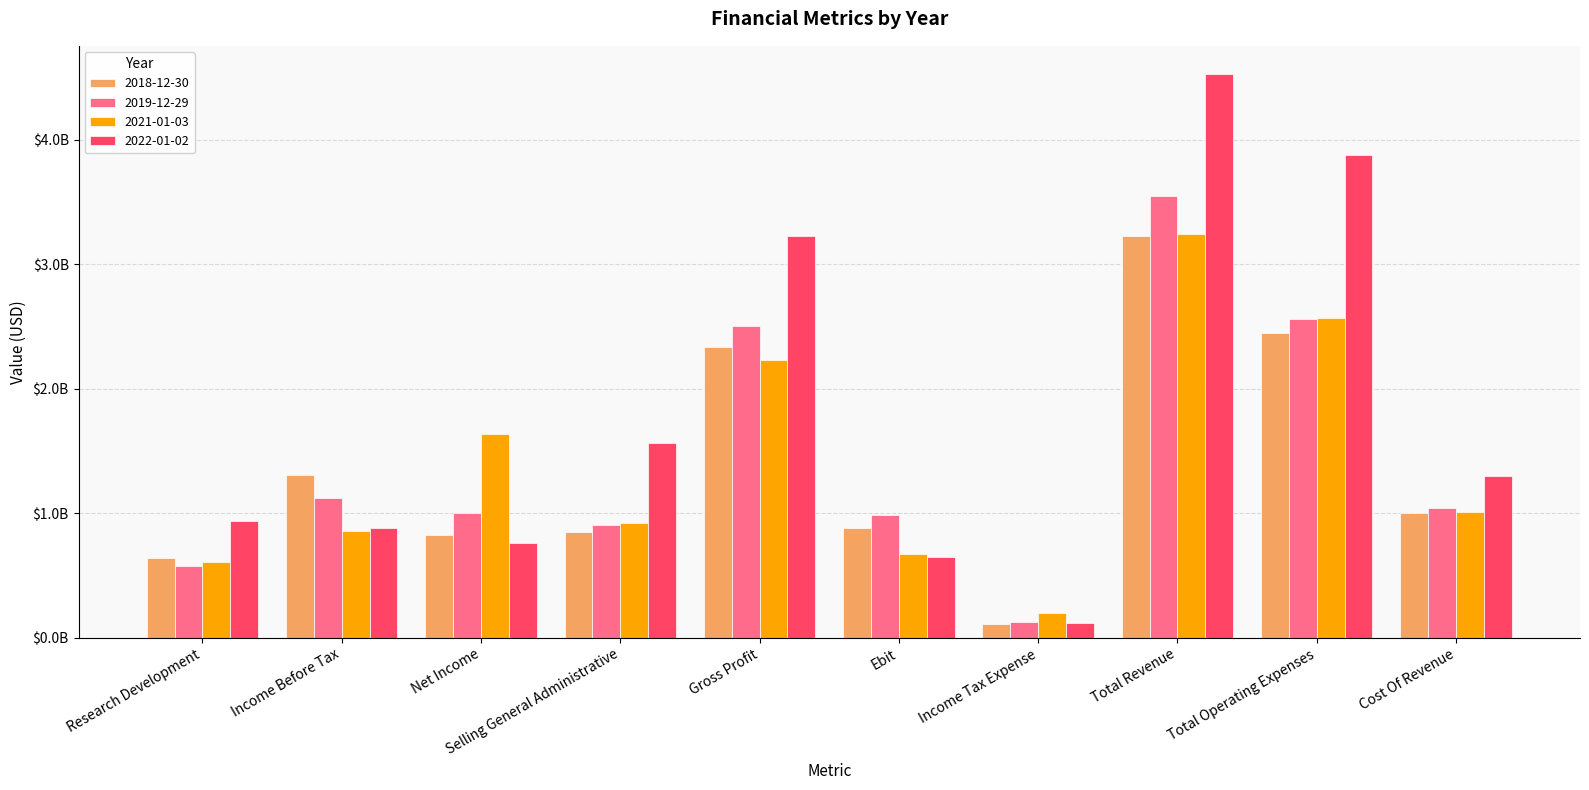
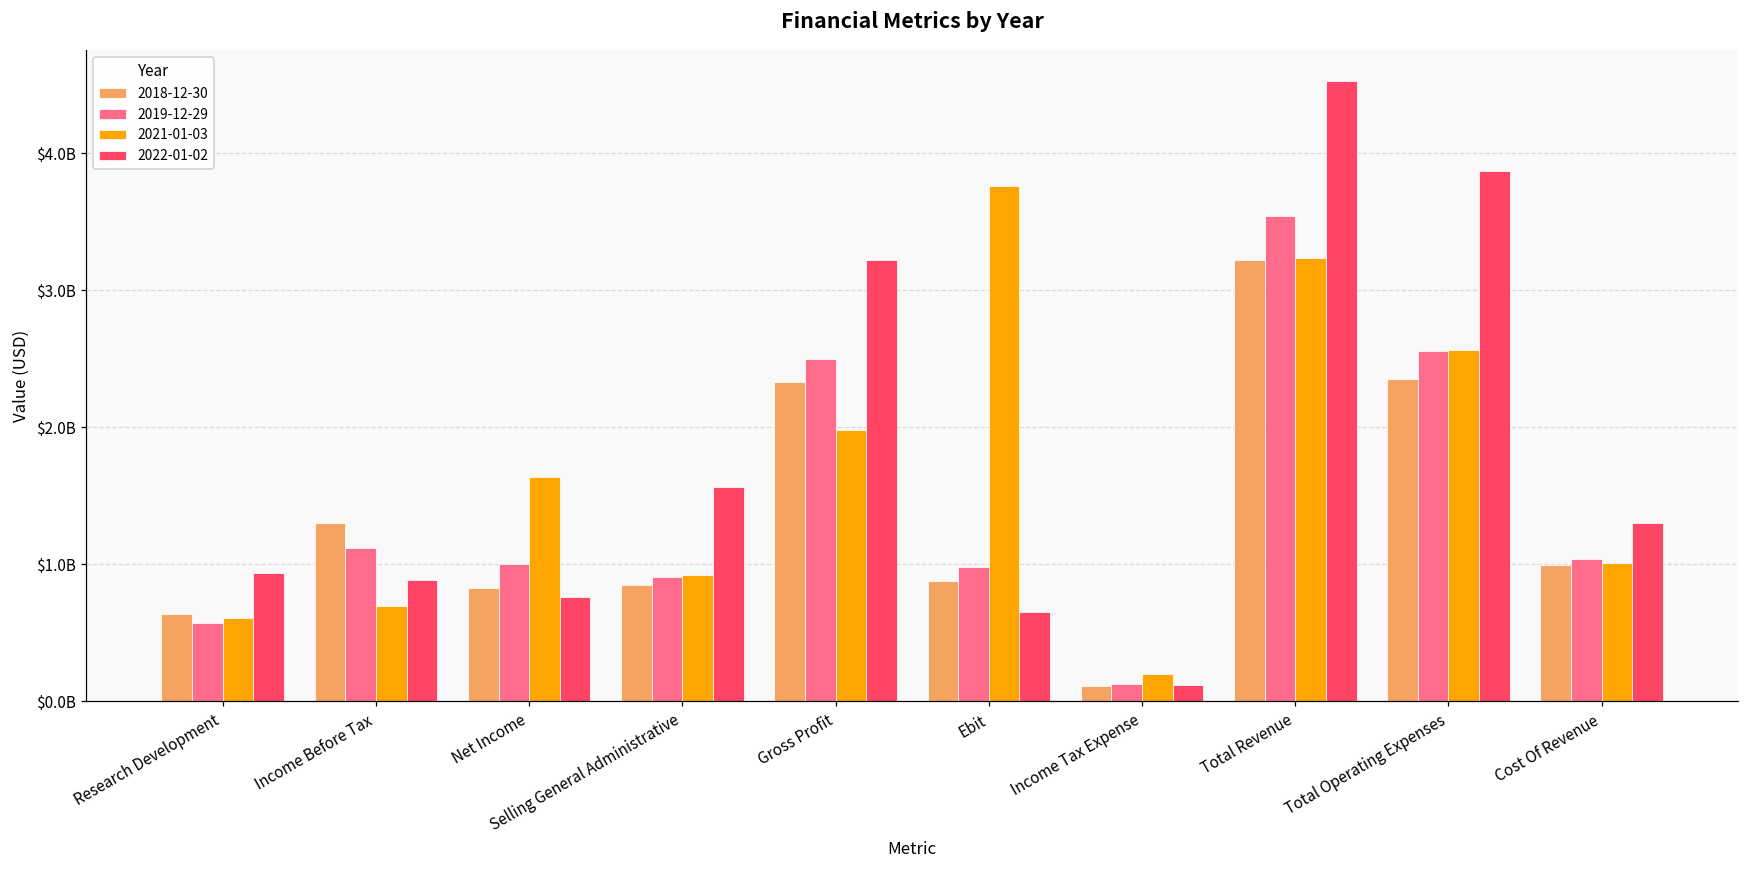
  {
    "2018-12-30": {
      "Research Development": "$640000000",
      "Income Before Tax": "$1310000000",
      "Net Income": "$830000000",
      "Selling General Administrative": "$850000000",
      "Gross Profit": "$2340000000",
      "Ebit": "$880000000",
      "Income Tax Expense": "$110000000",
      "Total Revenue": "$3220000000",
-     "Total Operating Expenses": "$2450000000",
+     "Total Operating Expenses": "$2350000000",
      "Cost Of Revenue": "$1000000000"
    },
    "2021-01-03": {
      "Research Development": "$610000000",
-     "Income Before Tax": "$860000000",
+     "Income Before Tax": "$690000000",
      "Net Income": "$1640000000",
      "Selling General Administrative": "$920000000",
-     "Gross Profit": "$2230000000",
-     "Ebit": "$670000000",
+     "Gross Profit": "$1980000000",
+     "Ebit": "$3760000000",
      "Income Tax Expense": "$200000000",
      "Total Revenue": "$3240000000",
      "Total Operating Expenses": "$2570000000",
      "Cost Of Revenue": "$1010000000"
    }
  }
